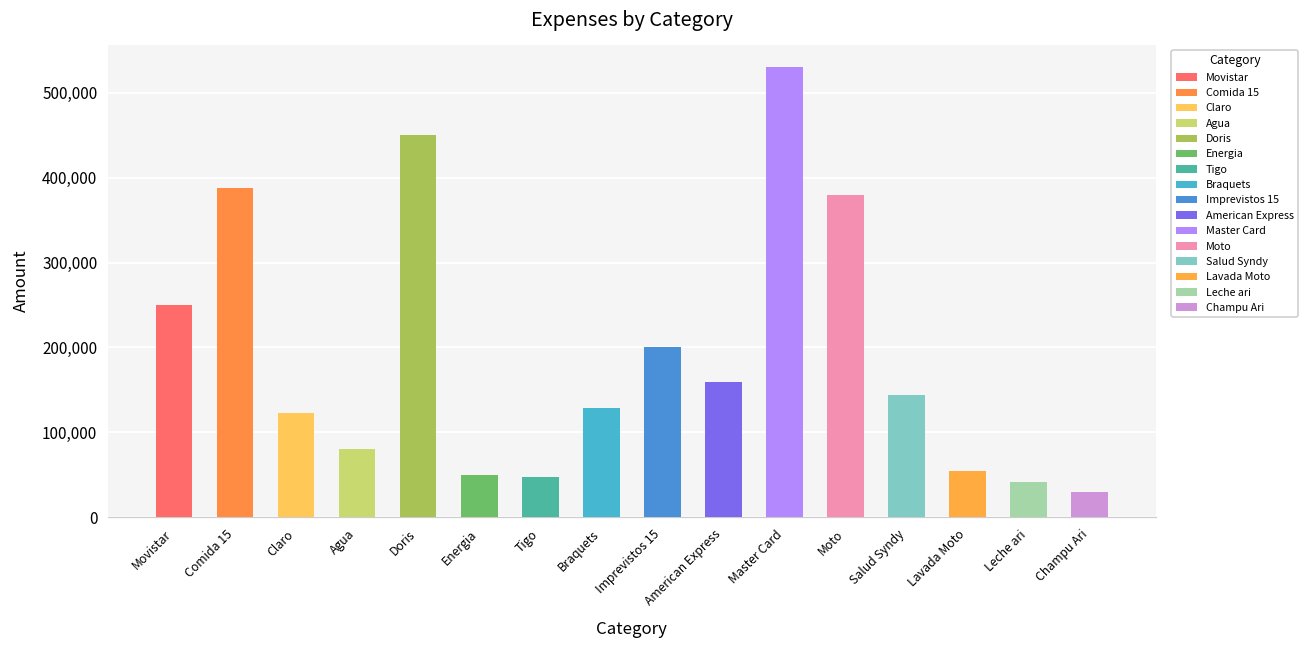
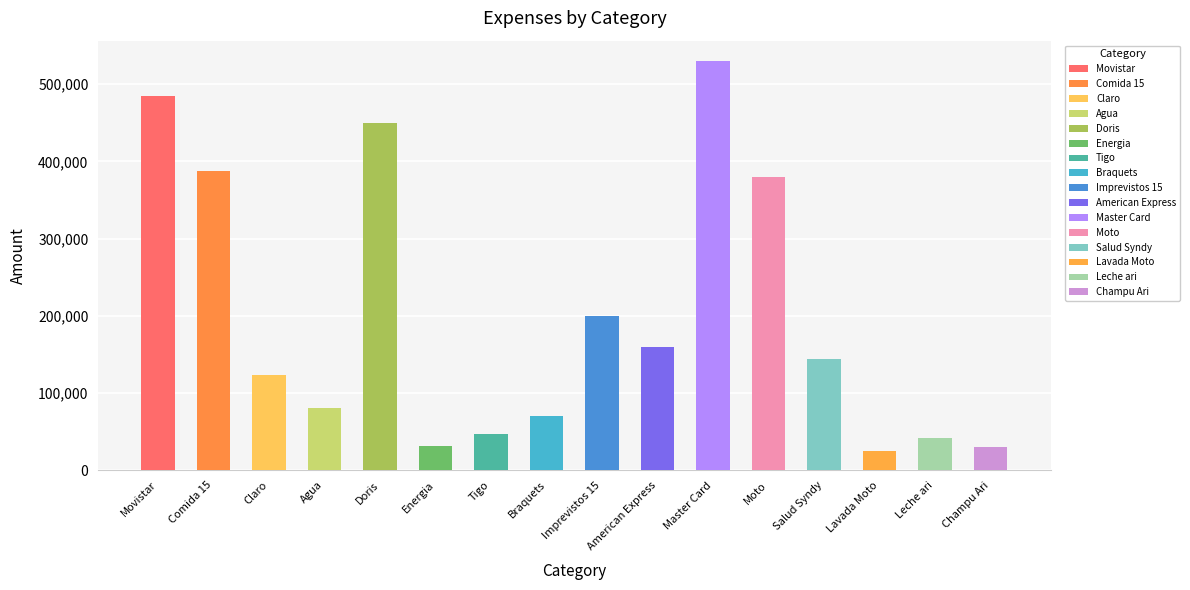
  {
-   "Movistar": "250,000",
+   "Movistar": "480,000",
    "Comida 15": "390,000",
    "Claro": "120,000",
    "Agua": "80,000",
    "Doris": "450,000",
-   "Energia": "50,000",
+   "Energia": "30,000",
    "Tigo": "50,000",
-   "Braquets": "130,000",
+   "Braquets": "70,000",
    "Imprevistos 15": "200,000",
    "American Express": "160,000",
    "Master Card": "530,000",
    "Moto": "380,000",
    "Salud Syndy": "140,000",
-   "Lavada Moto": "50,000",
+   "Lavada Moto": "30,000",
    "Leche ari": "40,000",
    "Champu Ari": "30,000"
  }
